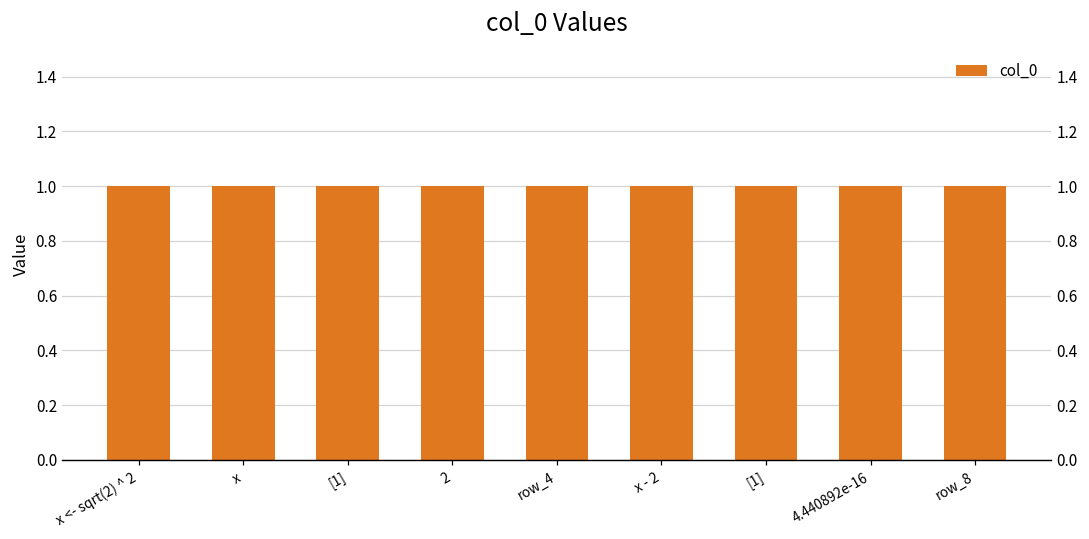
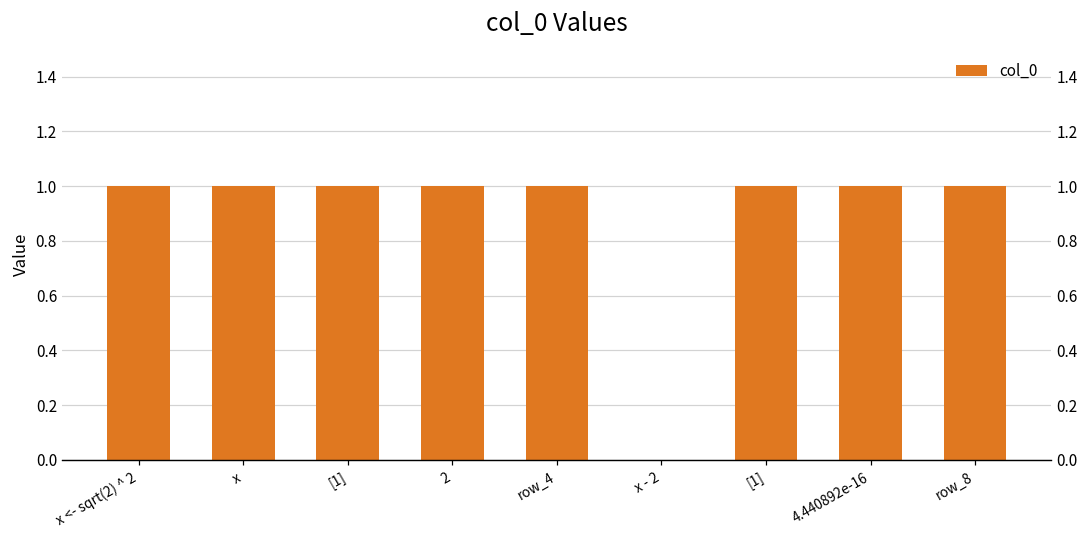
  {
    "x <- sqrt(2) ^ 2": 1,
    "x": 1,
    "2": 1,
    "row_4": 1,
-   "x - 2": 1,
+   "x - 2": 0,
    "4.440892e-16": 1,
    "row_8": 1
  }
